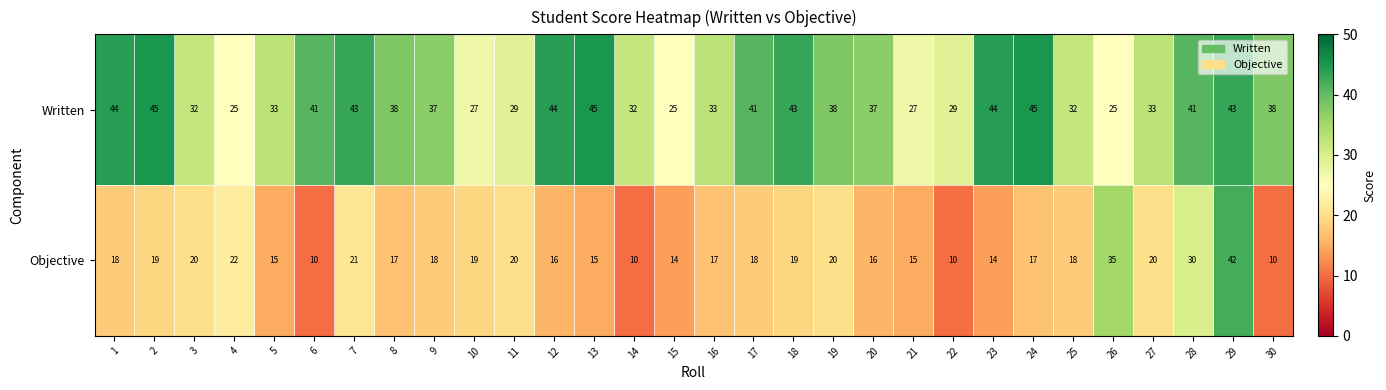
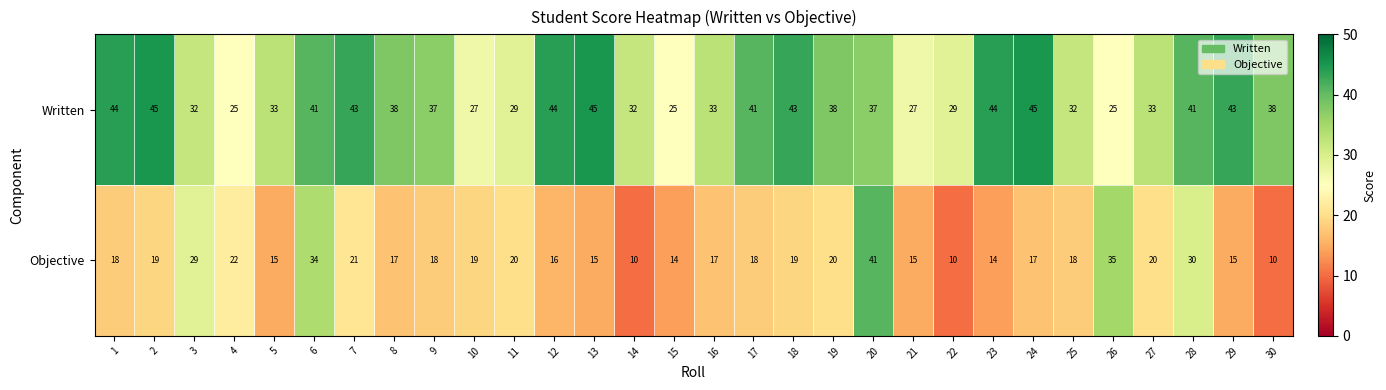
  {
    "Written": {
      "1": 44,
      "2": 45,
      "3": 32,
      "4": 25,
      "5": 33,
      "6": 41,
      "7": 43,
      "8": 38,
      "9": 37,
      "10": 27,
      "11": 29,
      "12": 44,
      "13": 45,
      "14": 32,
      "15": 25,
      "16": 33,
      "17": 41,
      "18": 43,
      "19": 38,
      "20": 37,
      "21": 27,
      "22": 29,
      "23": 44,
      "24": 45,
      "25": 32,
      "26": 25,
      "27": 33,
      "28": 41,
      "29": 43,
      "30": 38
    },
    "Objective": {
      "1": 18,
      "2": 19,
-     "3": 20,
+     "3": 29,
      "4": 22,
      "5": 15,
-     "6": 10,
+     "6": 34,
      "7": 21,
      "8": 17,
      "9": 18,
      "10": 19,
      "11": 20,
      "12": 16,
      "13": 15,
      "14": 10,
      "15": 14,
      "16": 17,
      "17": 18,
      "18": 19,
      "19": 20,
-     "20": 16,
+     "20": 41,
      "21": 15,
      "22": 10,
      "23": 14,
      "24": 17,
      "25": 18,
      "26": 35,
      "27": 20,
      "28": 30,
-     "29": 42,
+     "29": 15,
      "30": 10
    }
  }
